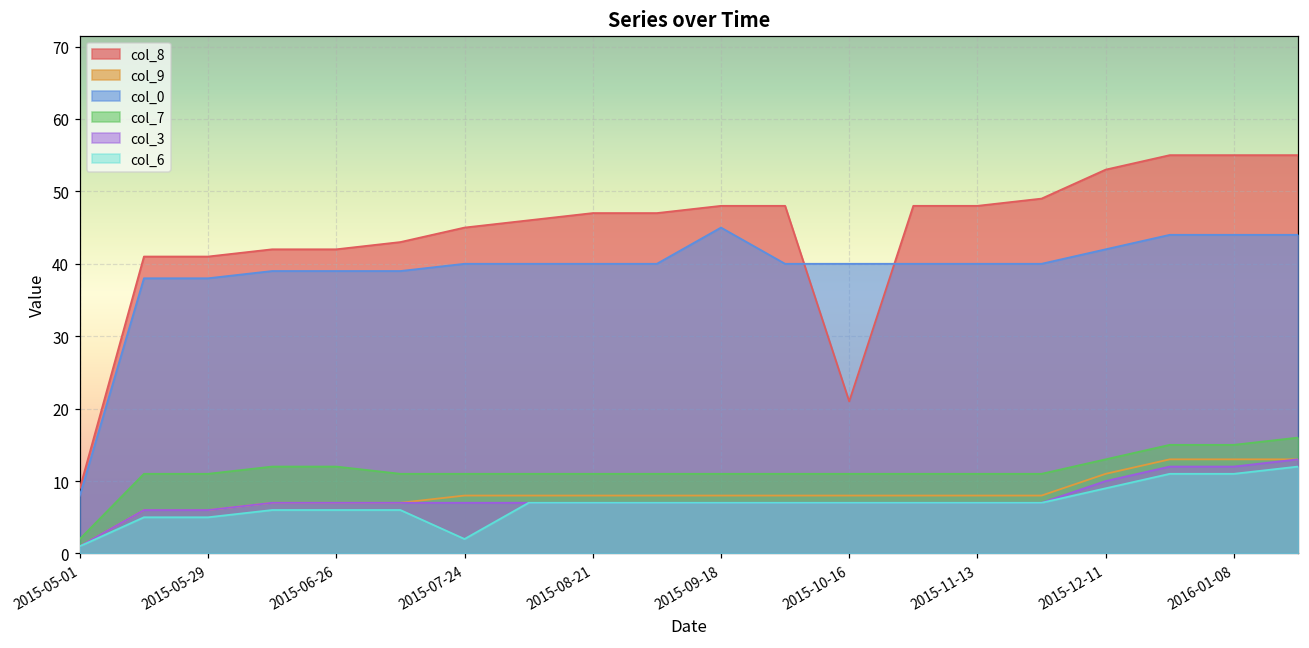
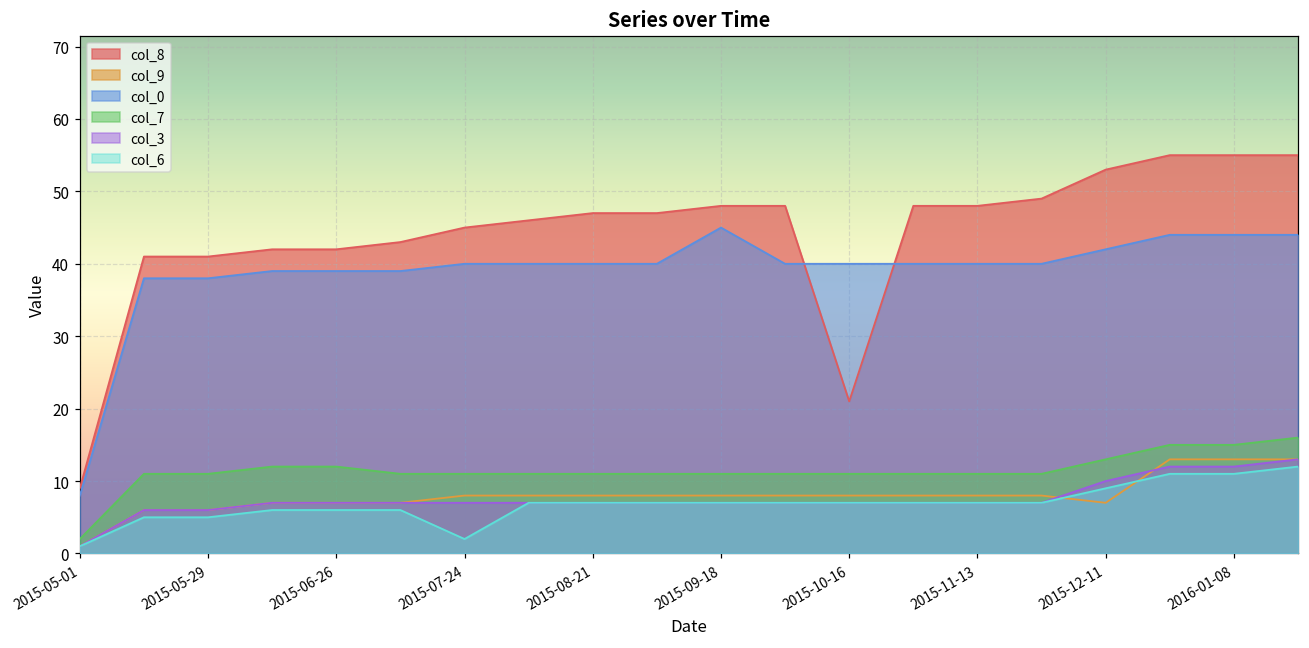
  {
    "col_8": {
      "2015-05-01": 9,
      "2015-05-29": 41,
      "2015-06-26": 42,
      "2015-07-24": 45,
      "2015-08-21": 47,
      "2015-09-18": 48,
      "2015-10-16": 21,
      "2015-11-13": 48,
      "2015-12-11": 53,
      "2016-01-08": 55
    },
    "col_9": {
      "2015-07-24": 8,
      "2015-08-21": 8,
      "2015-09-18": 8,
      "2015-10-16": 8,
      "2015-11-13": 8,
-     "2015-12-11": 11,
+     "2015-12-11": 7,
      "2016-01-08": 13
    },
    "col_0": {
      "2015-05-01": 8,
      "2015-05-29": 38,
      "2015-06-26": 39,
      "2015-07-24": 40,
      "2015-08-21": 40,
      "2015-09-18": 45,
      "2015-10-16": 40,
      "2015-11-13": 40,
      "2015-12-11": 42,
      "2016-01-08": 44
    },
    "col_7": {
      "2015-05-01": 2,
      "2015-05-29": 11,
      "2015-06-26": 12,
      "2015-07-24": 11,
      "2015-08-21": 11,
      "2015-09-18": 11,
      "2015-10-16": 11,
      "2015-11-13": 11,
      "2015-12-11": 13,
      "2016-01-08": 15
    },
    "col_3": {
      "2015-07-24": 7,
      "2015-12-11": 10,
      "2016-01-08": 12
    },
    "col_6": {
      "2015-05-29": 5,
      "2015-06-26": 6,
      "2015-07-24": 2,
      "2015-12-11": 9,
      "2016-01-08": 11
    }
  }
